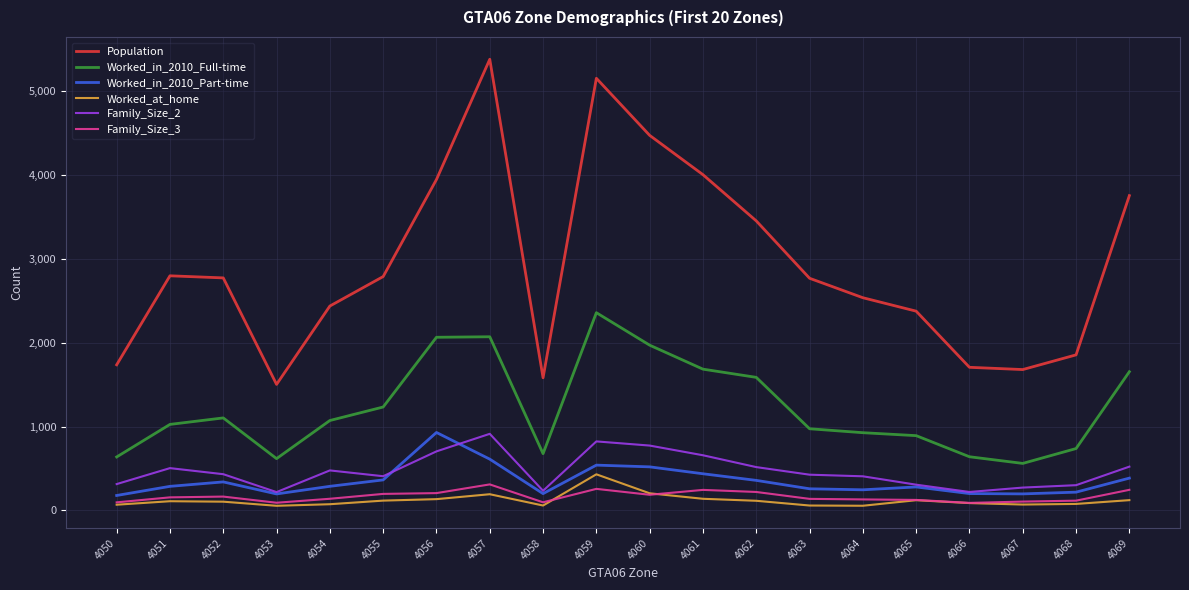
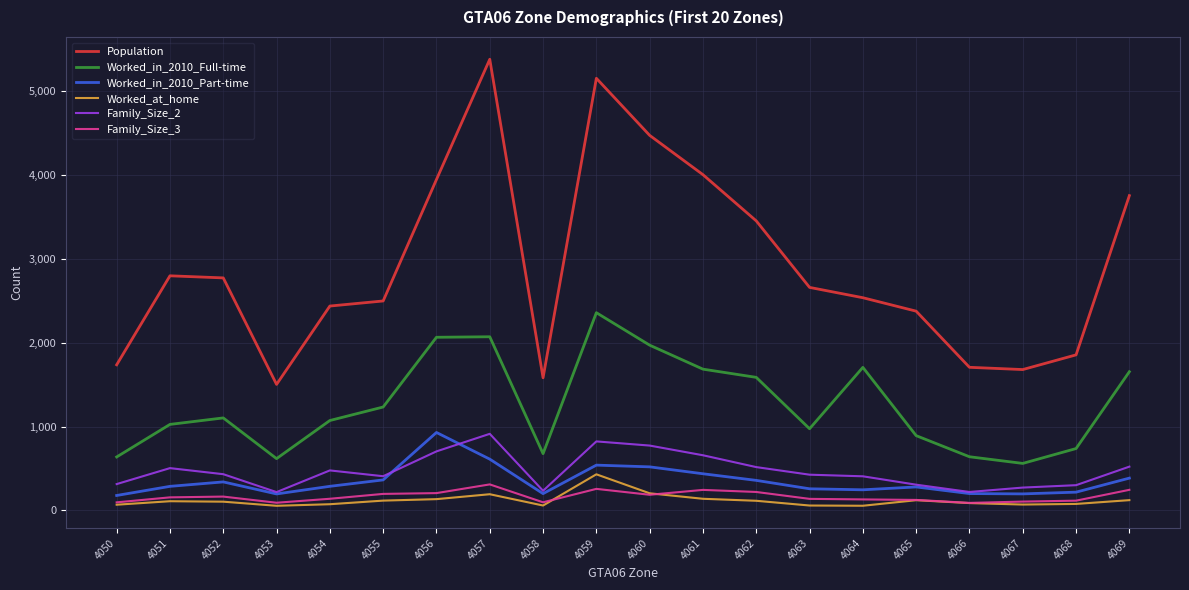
  {
    "Population": {
      "4050": "1,700",
      "4051": "2,800",
      "4052": "2,800",
      "4053": "1,500",
      "4054": "2,400",
-     "4055": "2,800",
+     "4055": "2,500",
      "4056": "3,900",
      "4057": "5,400",
      "4058": "1,600",
      "4059": "5,200",
      "4060": "4,500",
      "4061": "4,000",
      "4062": "3,500",
-     "4063": "2,800",
+     "4063": "2,700",
      "4064": "2,500",
      "4065": "2,400",
      "4066": "1,700",
      "4067": "1,700",
      "4068": "1,900",
      "4069": "3,800"
    },
    "Worked_in_2010_Full-time": {
      "4050": "600",
      "4051": "1,000",
      "4052": "1,100",
      "4053": "600",
      "4054": "1,100",
      "4055": "1,200",
      "4056": "2,100",
      "4057": "2,100",
      "4058": "700",
      "4059": "2,400",
      "4060": "2,000",
      "4061": "1,700",
      "4062": "1,600",
      "4063": "1,000",
-     "4064": "900",
+     "4064": "1,700",
      "4065": "900",
      "4066": "600",
      "4067": "600",
      "4068": "700",
      "4069": "1,700"
    },
    "Worked_in_2010_Part-time": {
      "4050": "200",
      "4051": "300",
      "4052": "300",
      "4054": "300",
      "4055": "400",
      "4056": "900",
      "4057": "600",
      "4058": "200",
      "4059": "500",
      "4060": "500",
      "4061": "400",
      "4062": "400",
      "4063": "300",
      "4064": "200",
      "4067": "200",
      "4068": "200",
      "4069": "400"
    },
    "Worked_at_home": {
      "4051": "100",
      "4052": "100",
      "4053": "100",
      "4054": "100",
      "4055": "100",
      "4056": "100",
      "4057": "200",
      "4058": "100",
      "4059": "400",
      "4061": "100",
      "4062": "100",
      "4063": "100",
      "4064": "100",
      "4067": "100",
      "4068": "100",
      "4069": "100"
    },
    "Family_Size_2": {
      "4050": "300",
      "4051": "500",
      "4052": "400",
      "4054": "500",
      "4055": "400",
      "4056": "700",
      "4057": "900",
      "4058": "200",
      "4059": "800",
      "4060": "800",
      "4061": "700",
      "4062": "500",
      "4063": "400",
      "4064": "400",
      "4067": "300",
      "4068": "300",
      "4069": "500"
    },
    "Family_Size_3": {
      "4051": "200",
      "4052": "200",
      "4053": "100",
      "4054": "100",
      "4055": "200",
      "4056": "200",
      "4057": "300",
      "4058": "100",
      "4059": "300",
      "4061": "200",
      "4062": "200",
      "4063": "100",
      "4064": "100",
      "4067": "100",
      "4068": "100",
      "4069": "200"
    }
  }
